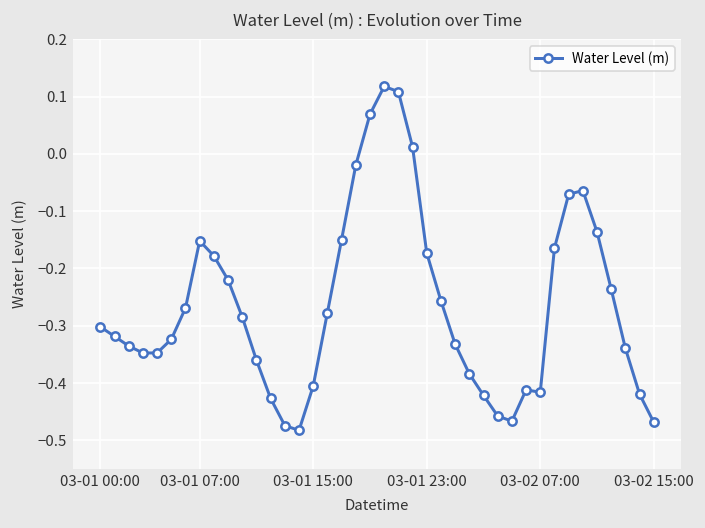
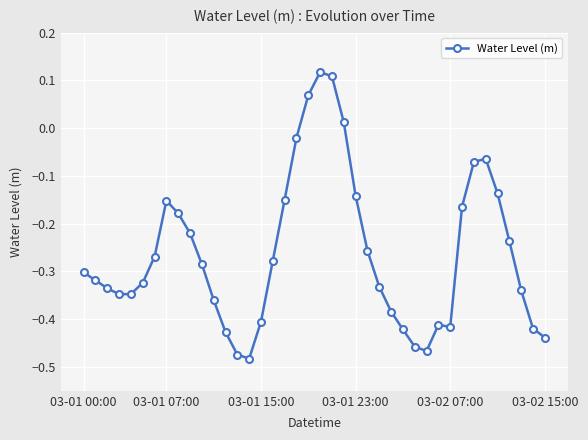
  {
    "03-01 00:00": -0.30,
    "03-01 07:00": -0.15,
    "03-01 15:00": -0.41,
-   "03-01 23:00": -0.17,
+   "03-01 23:00": -0.14,
    "03-02 07:00": -0.42,
-   "03-02 15:00": -0.47
+   "03-02 15:00": -0.44
  }
